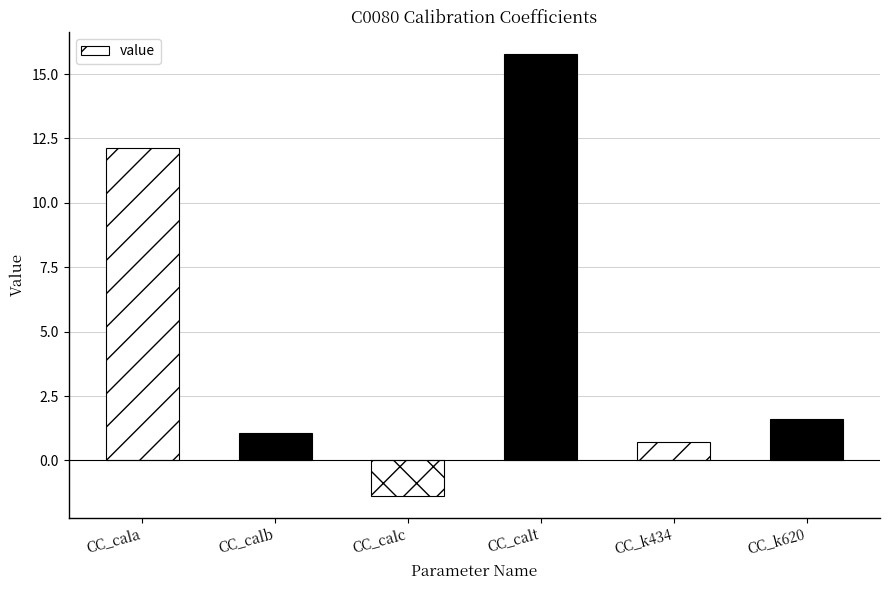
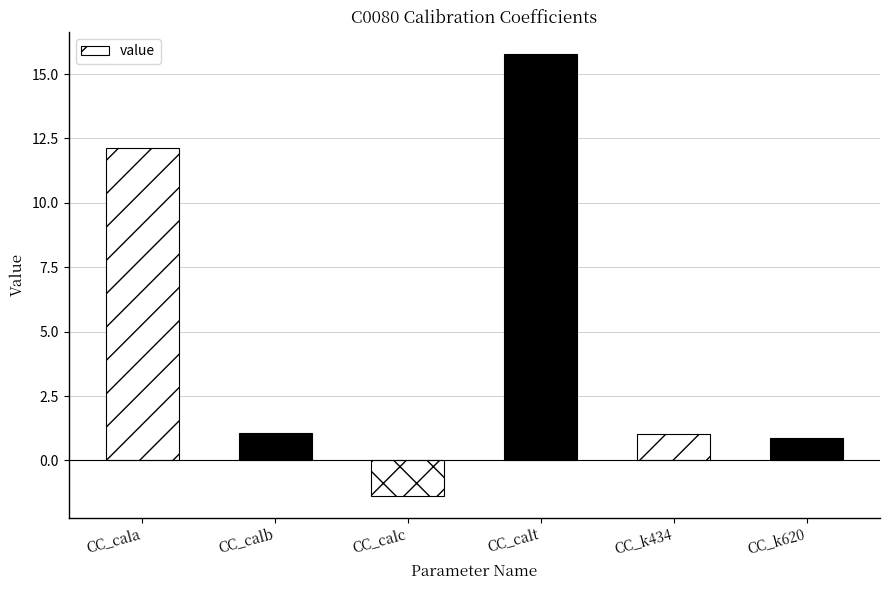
  {
    "CC_cala": 12.1,
    "CC_calb": 1.1,
    "CC_calc": -1.4,
    "CC_calt": 15.8,
-   "CC_k434": 0.7,
-   "CC_k620": 1.6
+   "CC_k434": 1.0,
+   "CC_k620": 0.9
  }
